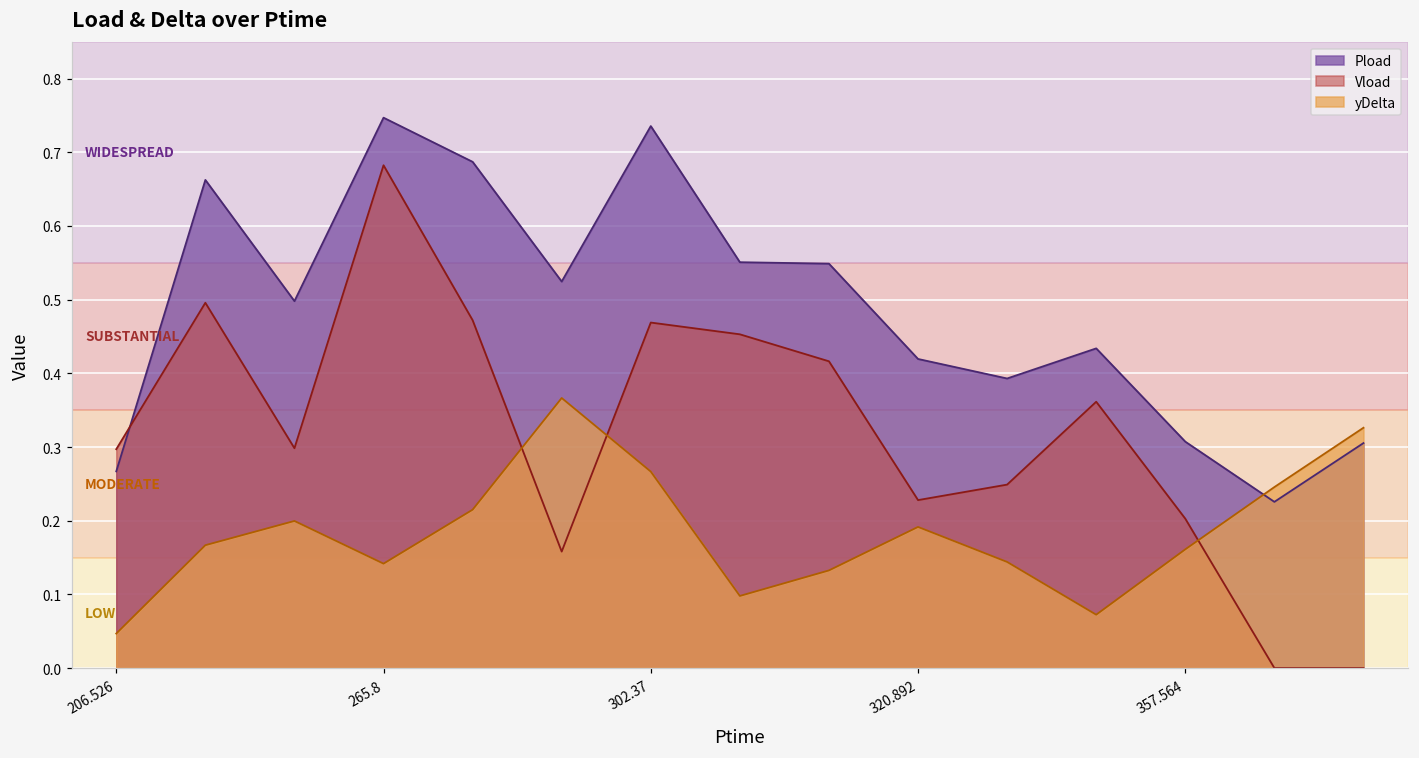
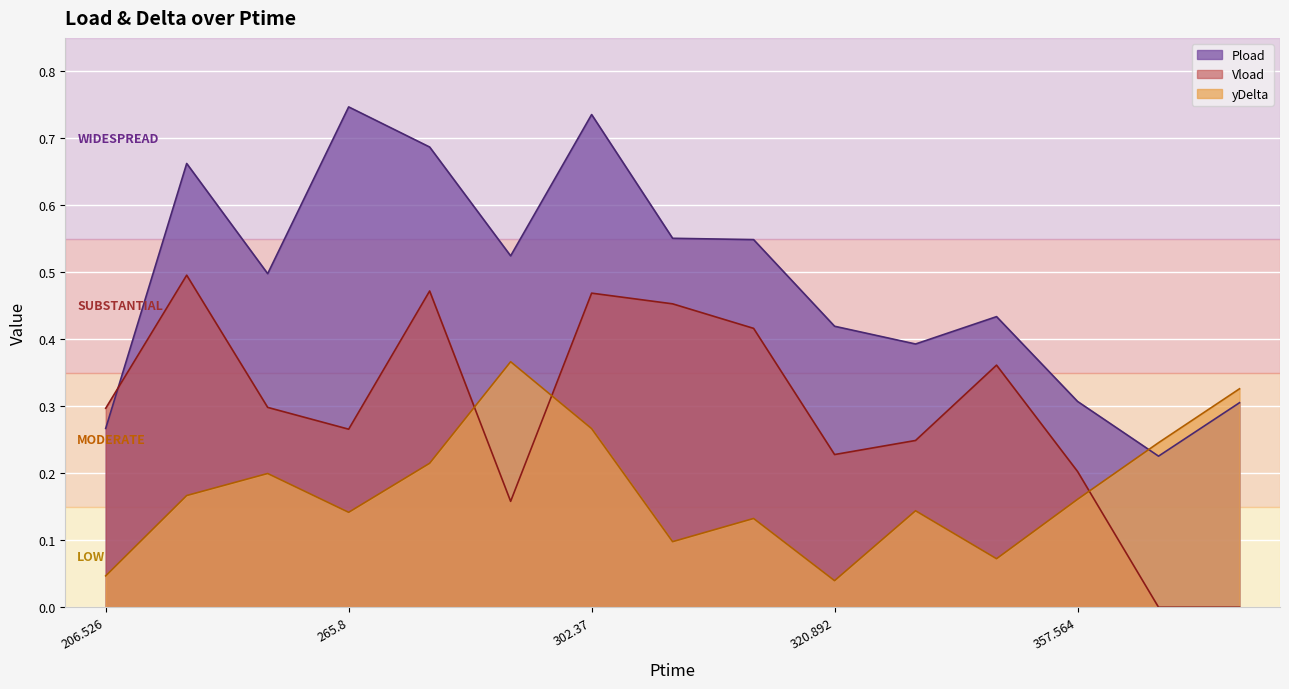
  {
    "Pload": {
      "206.526": 0.27,
      "265.8": 0.75,
      "302.37": 0.74,
      "320.892": 0.42,
      "357.564": 0.31
    },
    "Vload": {
      "206.526": 0.30,
-     "265.8": 0.68,
+     "265.8": 0.27,
      "302.37": 0.47,
      "320.892": 0.23,
      "357.564": 0.20
    },
    "yDelta": {
      "206.526": 0.05,
      "265.8": 0.14,
      "302.37": 0.27,
-     "320.892": 0.19,
+     "320.892": 0.04,
      "357.564": 0.16
    }
  }
